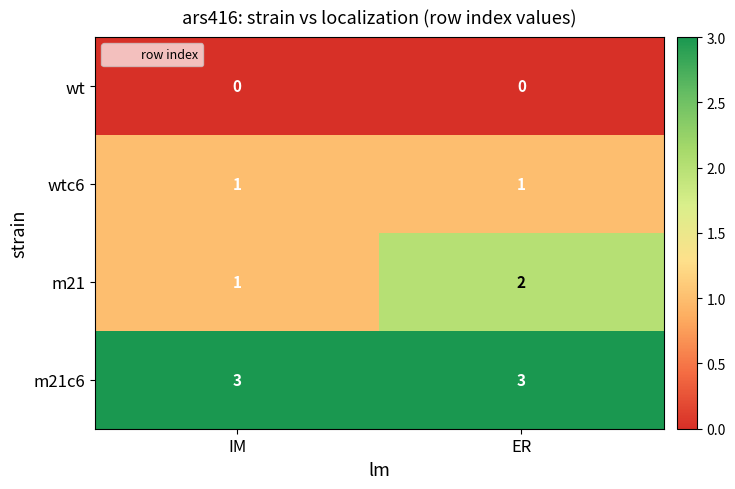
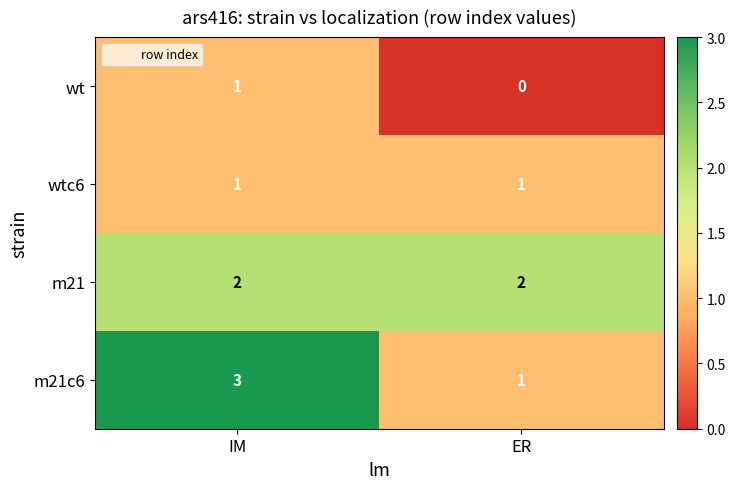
  {
    "wt": {
-     "IM": 0,
+     "IM": 1,
      "ER": 0
    },
    "wtc6": {
      "IM": 1,
      "ER": 1
    },
    "m21": {
-     "IM": 1,
+     "IM": 2,
      "ER": 2
    },
    "m21c6": {
      "IM": 3,
-     "ER": 3
+     "ER": 1
    }
  }
